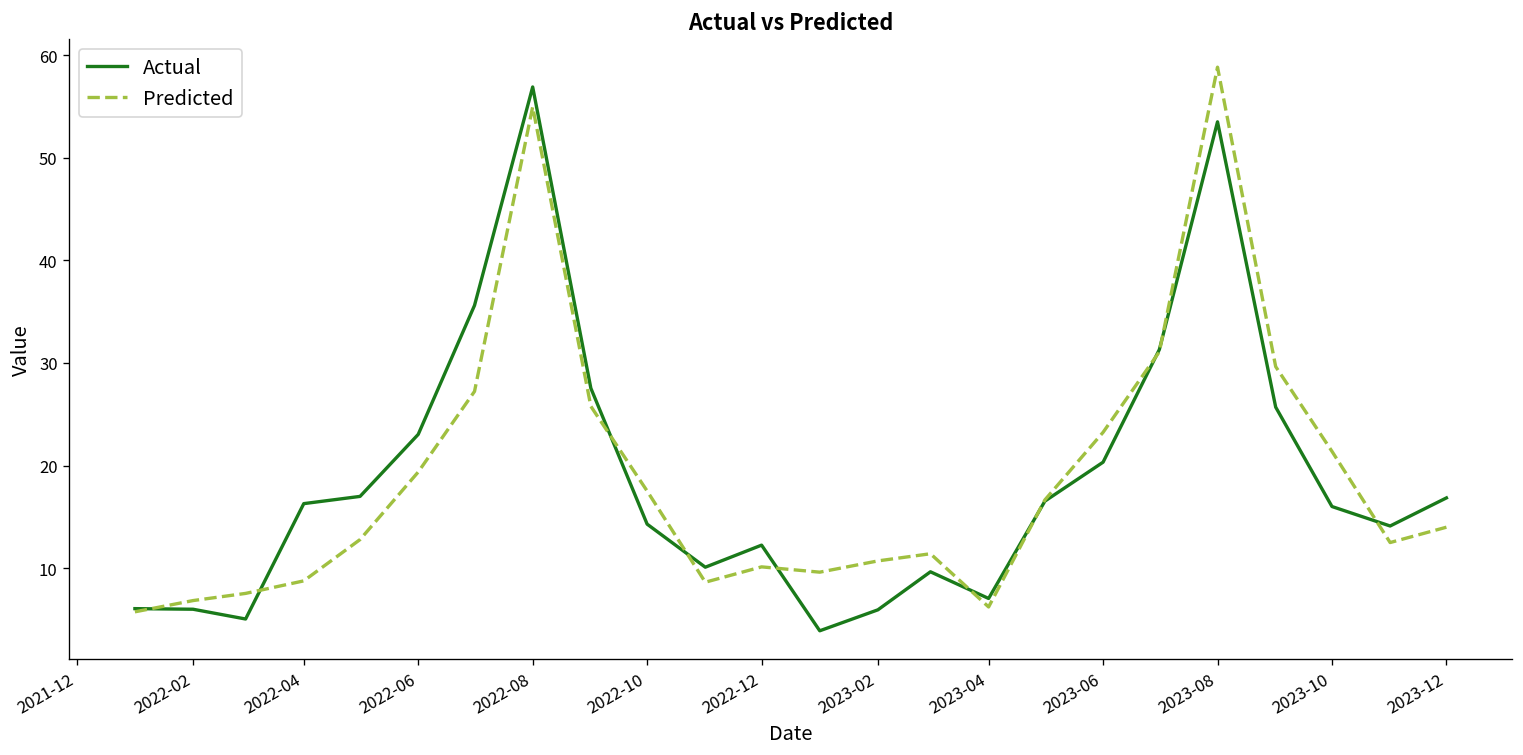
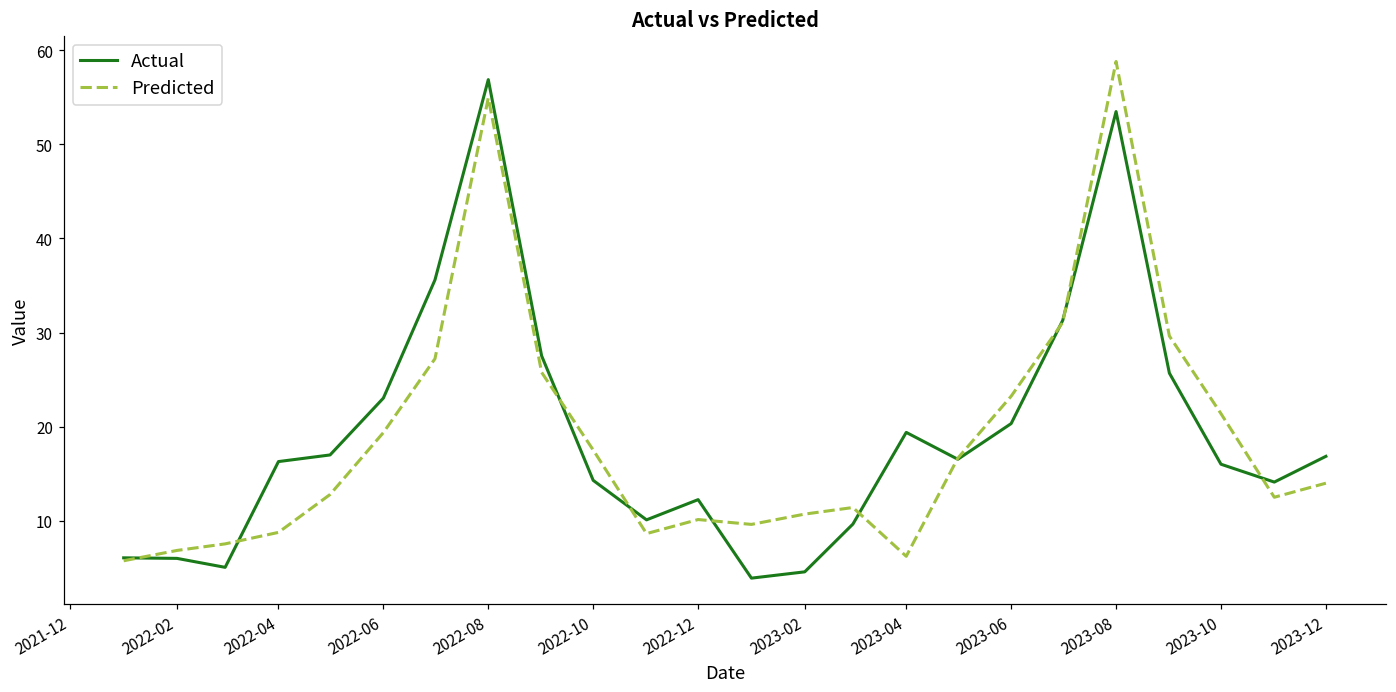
  {
    "Actual": {
      "2022-02": 6,
      "2022-04": 16,
      "2022-06": 23,
      "2022-08": 57,
      "2022-10": 14,
      "2022-12": 12,
-     "2023-02": 6,
-     "2023-04": 7,
+     "2023-02": 5,
+     "2023-04": 19,
      "2023-06": 20,
      "2023-08": 53,
      "2023-10": 16,
      "2023-12": 17
    },
    "Predicted": {
      "2022-02": 7,
      "2022-04": 9,
      "2022-06": 19,
      "2022-08": 55,
      "2022-10": 18,
      "2022-12": 10,
      "2023-02": 11,
      "2023-04": 6,
      "2023-06": 23,
      "2023-08": 59,
      "2023-10": 21,
      "2023-12": 14
    }
  }
